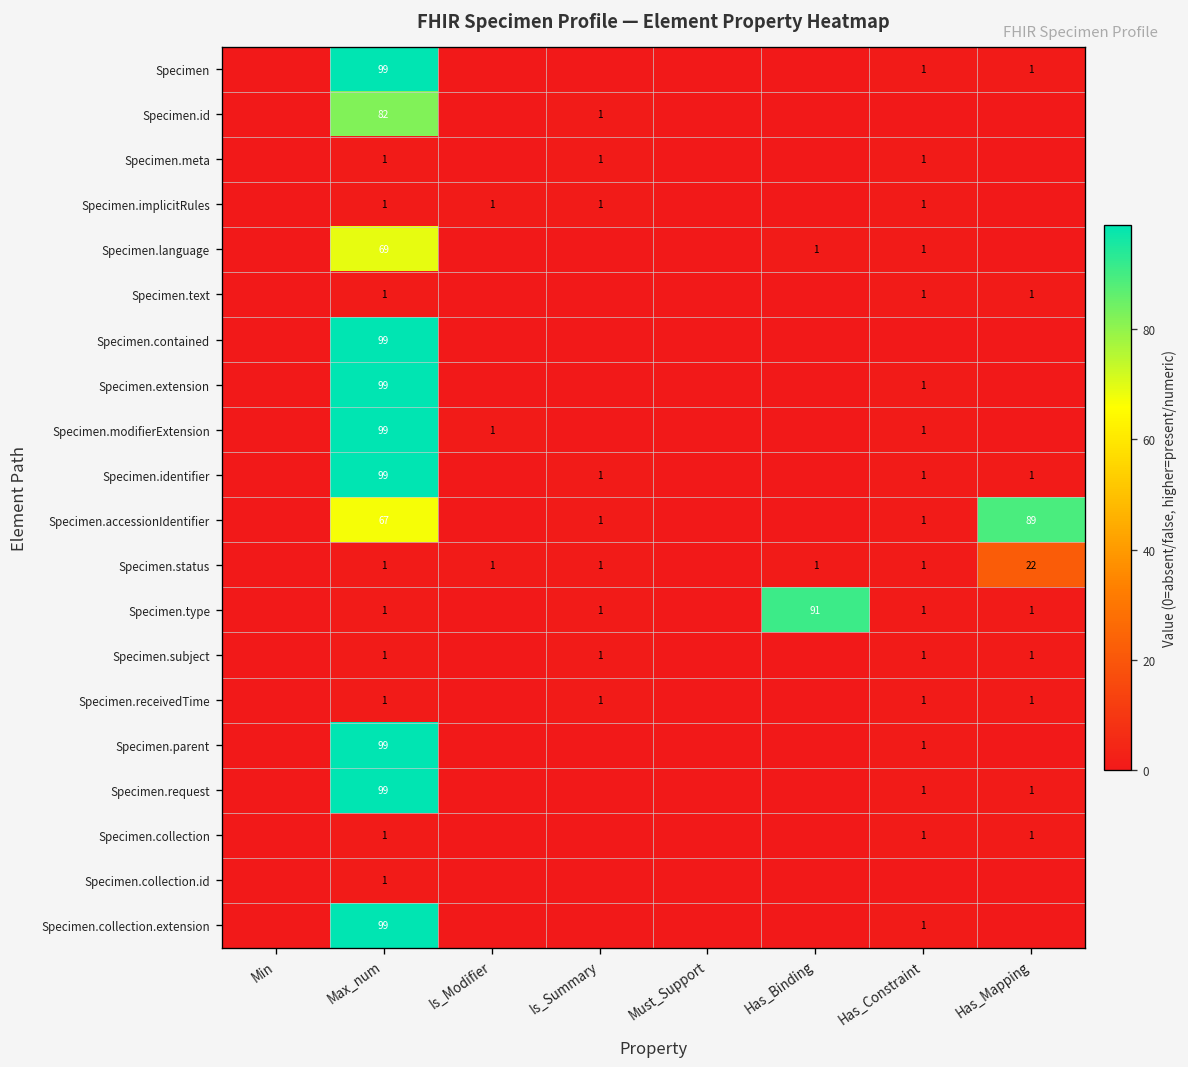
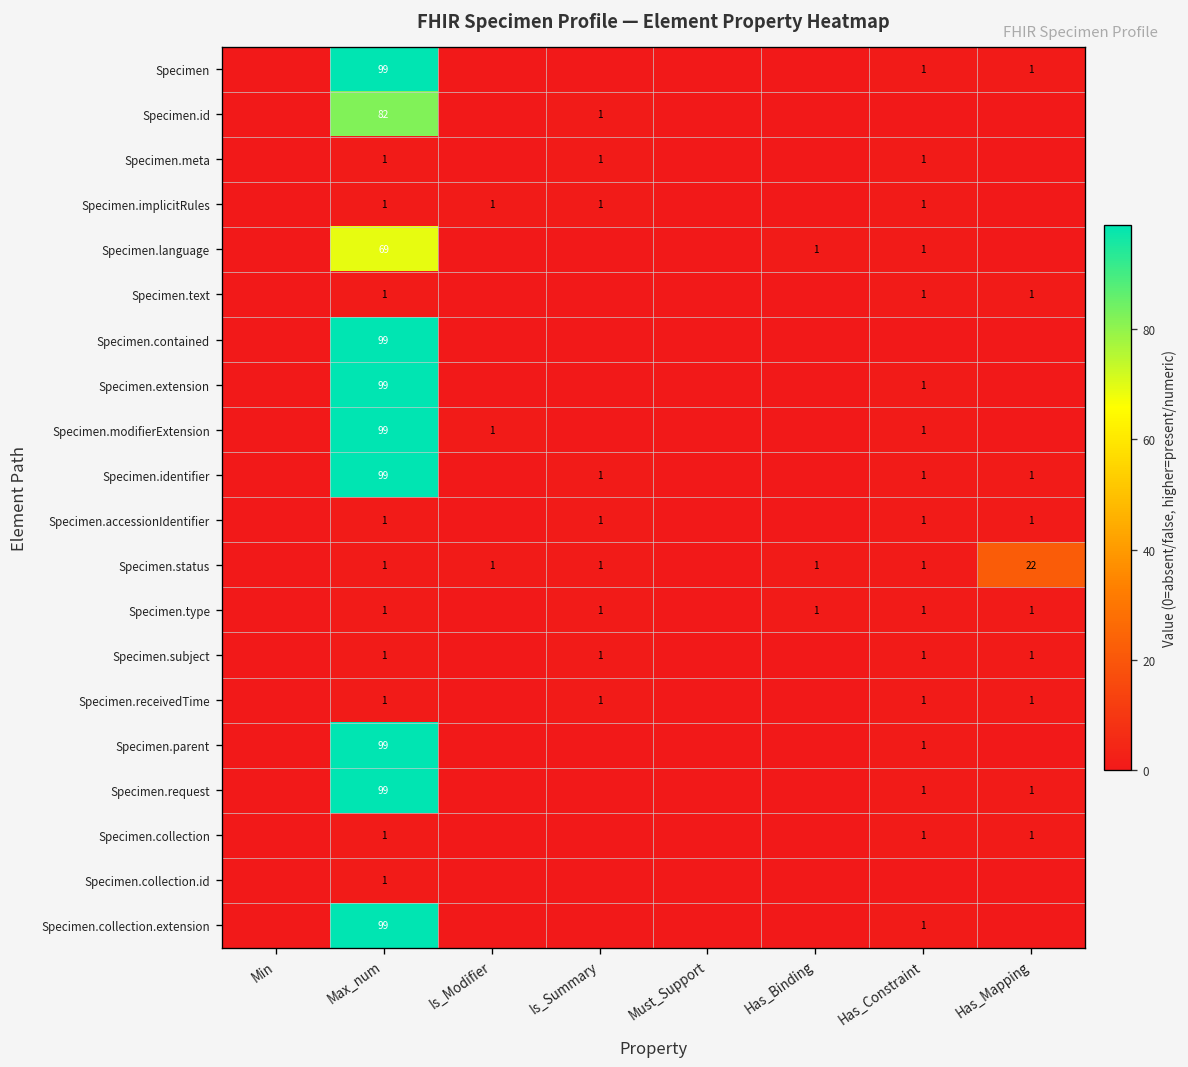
  {
    "Specimen": {
      "Max_num": 99,
      "Has_Constraint": 1,
      "Has_Mapping": 1
    },
    "Specimen.id": {
      "Max_num": 82,
      "Is_Summary": 1
    },
    "Specimen.meta": {
      "Max_num": 1,
      "Is_Summary": 1,
      "Has_Constraint": 1
    },
    "Specimen.implicitRules": {
      "Max_num": 1,
      "Is_Modifier": 1,
      "Is_Summary": 1,
      "Has_Constraint": 1
    },
    "Specimen.language": {
      "Max_num": 69,
      "Has_Binding": 1,
      "Has_Constraint": 1
    },
    "Specimen.text": {
      "Max_num": 1,
      "Has_Constraint": 1,
      "Has_Mapping": 1
    },
    "Specimen.contained": {
      "Max_num": 99
    },
    "Specimen.extension": {
      "Max_num": 99,
      "Has_Constraint": 1
    },
    "Specimen.modifierExtension": {
      "Max_num": 99,
      "Is_Modifier": 1,
      "Has_Constraint": 1
    },
    "Specimen.identifier": {
      "Max_num": 99,
      "Is_Summary": 1,
      "Has_Constraint": 1,
      "Has_Mapping": 1
    },
    "Specimen.accessionIdentifier": {
-     "Max_num": 67,
+     "Max_num": 1,
      "Is_Summary": 1,
      "Has_Constraint": 1,
-     "Has_Mapping": 89
+     "Has_Mapping": 1
    },
    "Specimen.status": {
      "Max_num": 1,
      "Is_Modifier": 1,
      "Is_Summary": 1,
      "Has_Binding": 1,
      "Has_Constraint": 1,
      "Has_Mapping": 22
    },
    "Specimen.type": {
      "Max_num": 1,
      "Is_Summary": 1,
-     "Has_Binding": 91,
+     "Has_Binding": 1,
      "Has_Constraint": 1,
      "Has_Mapping": 1
    },
    "Specimen.subject": {
      "Max_num": 1,
      "Is_Summary": 1,
      "Has_Constraint": 1,
      "Has_Mapping": 1
    },
    "Specimen.receivedTime": {
      "Max_num": 1,
      "Is_Summary": 1,
      "Has_Constraint": 1,
      "Has_Mapping": 1
    },
    "Specimen.parent": {
      "Max_num": 99,
      "Has_Constraint": 1
    },
    "Specimen.request": {
      "Max_num": 99,
      "Has_Constraint": 1,
      "Has_Mapping": 1
    },
    "Specimen.collection": {
      "Max_num": 1,
      "Has_Constraint": 1,
      "Has_Mapping": 1
    },
    "Specimen.collection.id": {
      "Max_num": 1
    },
    "Specimen.collection.extension": {
      "Max_num": 99,
      "Has_Constraint": 1
    }
  }
